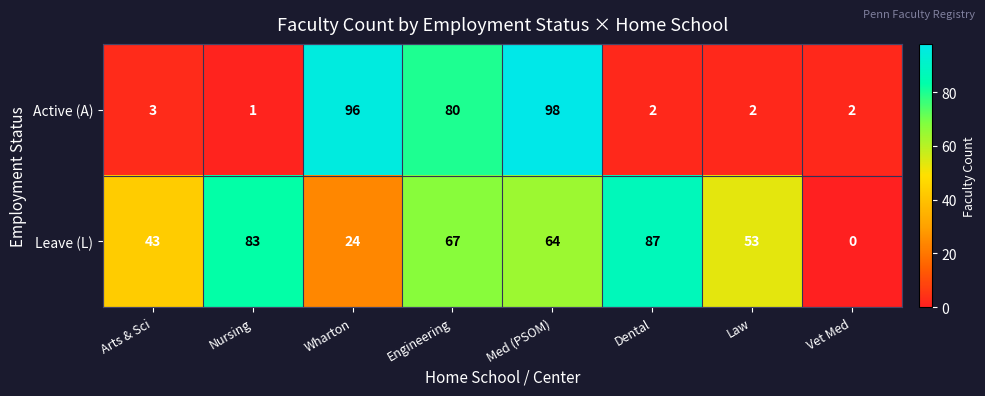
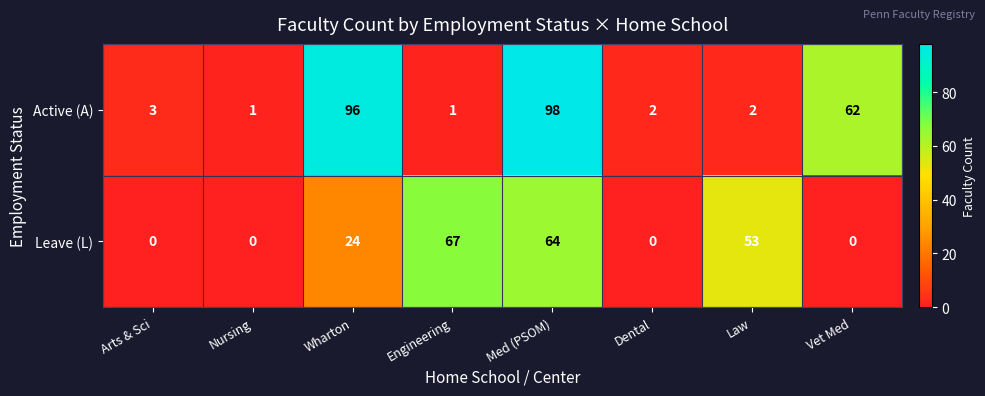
  {
    "Active (A)": {
      "Arts & Sci": 3,
      "Nursing": 1,
      "Wharton": 96,
-     "Engineering": 80,
+     "Engineering": 1,
      "Med (PSOM)": 98,
      "Dental": 2,
      "Law": 2,
-     "Vet Med": 2
+     "Vet Med": 62
    },
    "Leave (L)": {
-     "Arts & Sci": 43,
-     "Nursing": 83,
+     "Arts & Sci": 0,
+     "Nursing": 0,
      "Wharton": 24,
      "Engineering": 67,
      "Med (PSOM)": 64,
-     "Dental": 87,
+     "Dental": 0,
      "Law": 53,
      "Vet Med": 0
    }
  }
